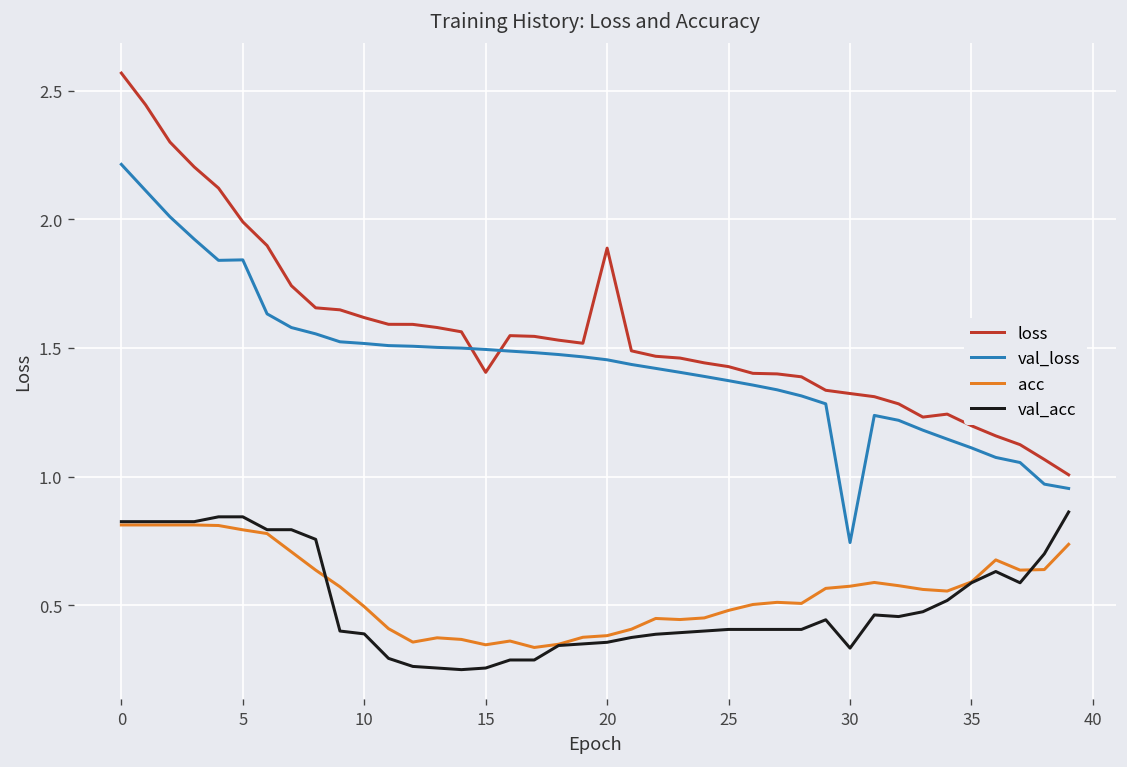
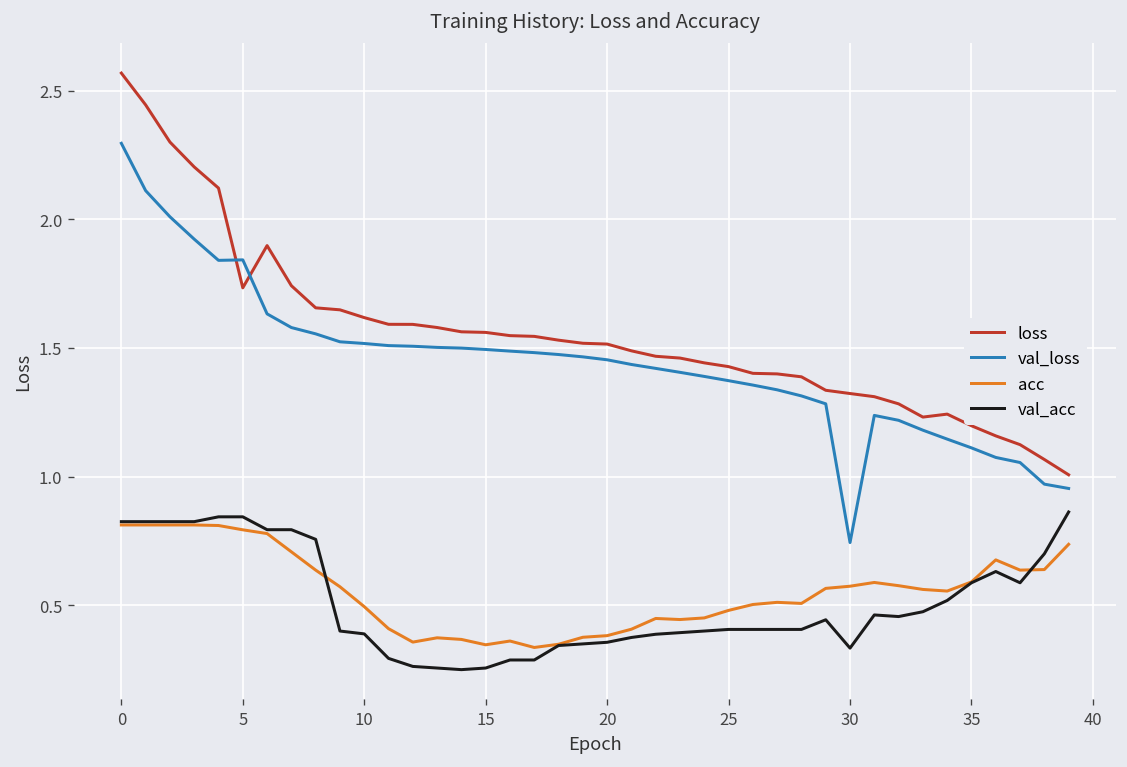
  {
    "loss": {
      "0": 2.57,
-     "5": 1.99,
+     "5": 1.73,
      "10": 1.62,
-     "15": 1.41,
-     "20": 1.89,
+     "15": 1.56,
+     "20": 1.51,
      "25": 1.43,
      "30": 1.32,
      "35": 1.20
    },
    "val_loss": {
-     "0": 2.21,
+     "0": 2.30,
      "5": 1.84,
      "10": 1.52,
      "15": 1.49,
      "20": 1.45,
      "25": 1.37,
      "30": 0.74,
      "35": 1.11
    },
    "acc": {
      "0": 0.81,
      "5": 0.79,
      "10": 0.49,
      "15": 0.35,
      "20": 0.38,
      "25": 0.48,
      "30": 0.57
    },
    "val_acc": {
      "0": 0.82,
      "5": 0.84,
      "10": 0.39,
      "15": 0.26,
      "20": 0.36,
      "25": 0.41,
      "30": 0.33
    }
  }
